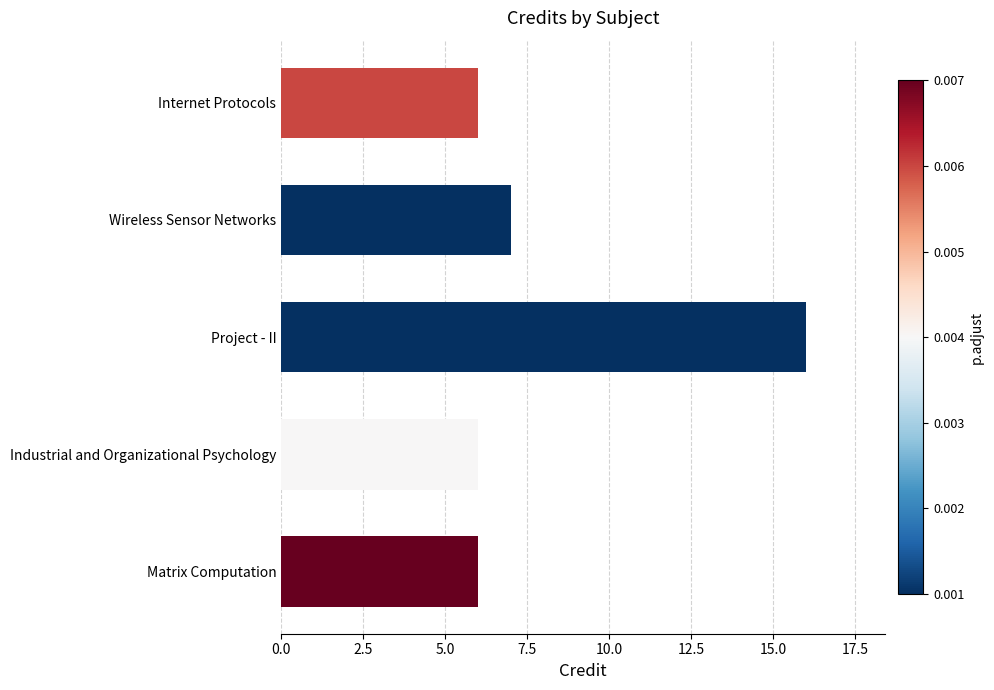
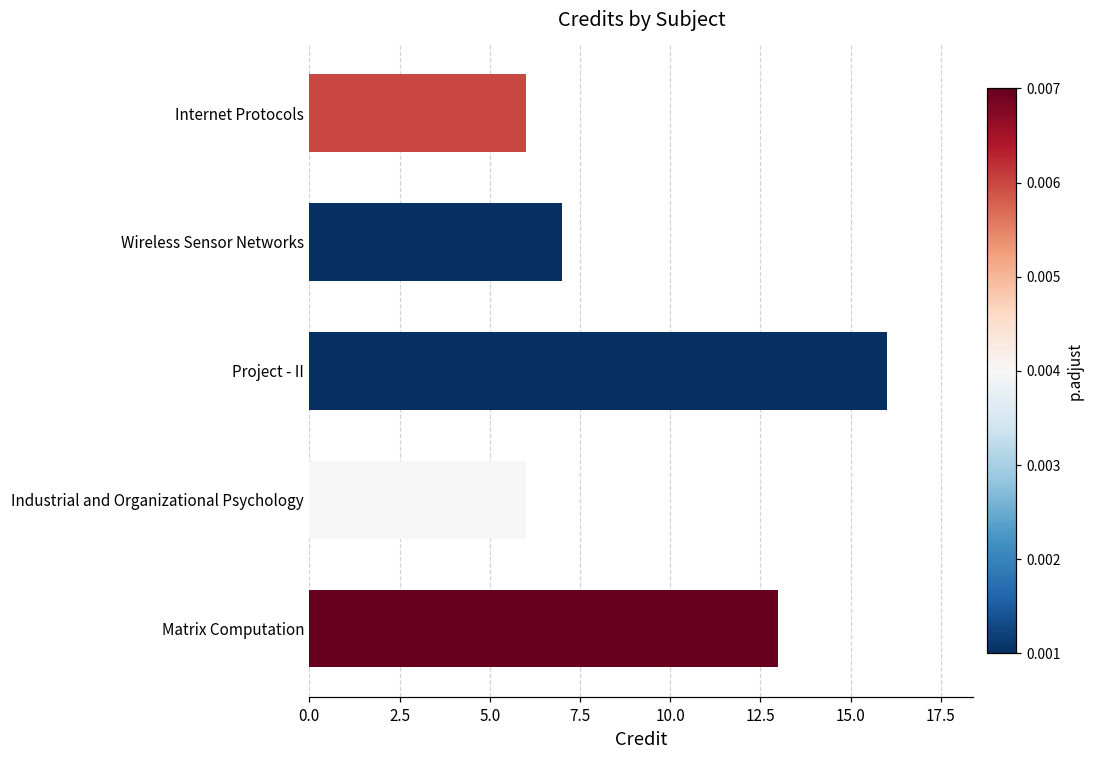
  {
    "Internet Protocols": 6,
    "Wireless Sensor Networks": 7,
    "Project - II": 16,
    "Industrial and Organizational Psychology": 6,
-   "Matrix Computation": 6
+   "Matrix Computation": 13
  }
